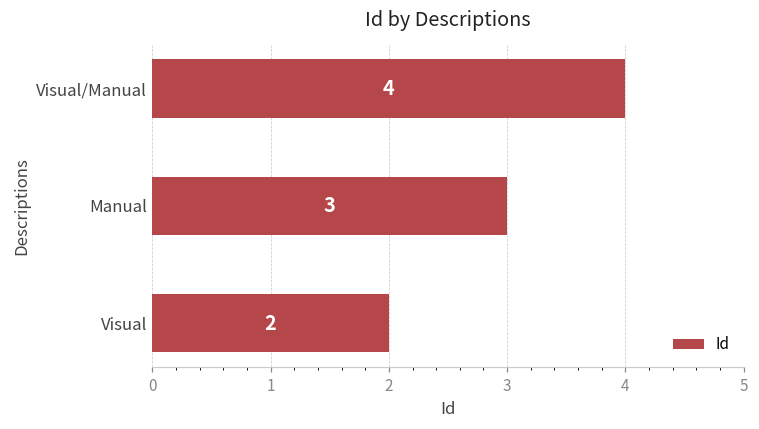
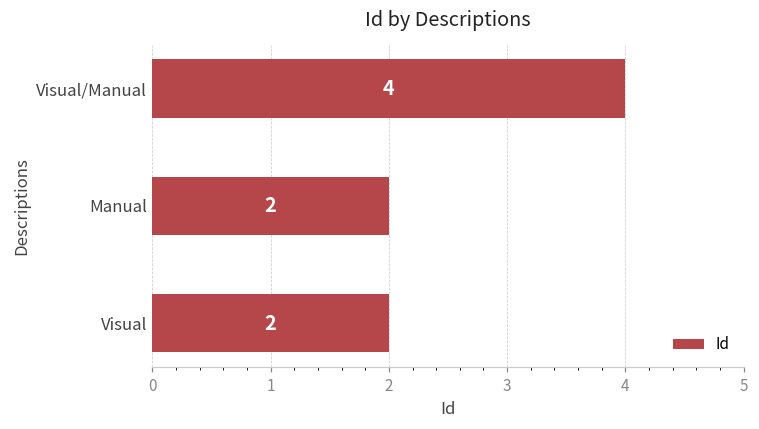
  {
    "Visual/Manual": 4,
-   "Manual": 3,
+   "Manual": 2,
    "Visual": 2
  }
